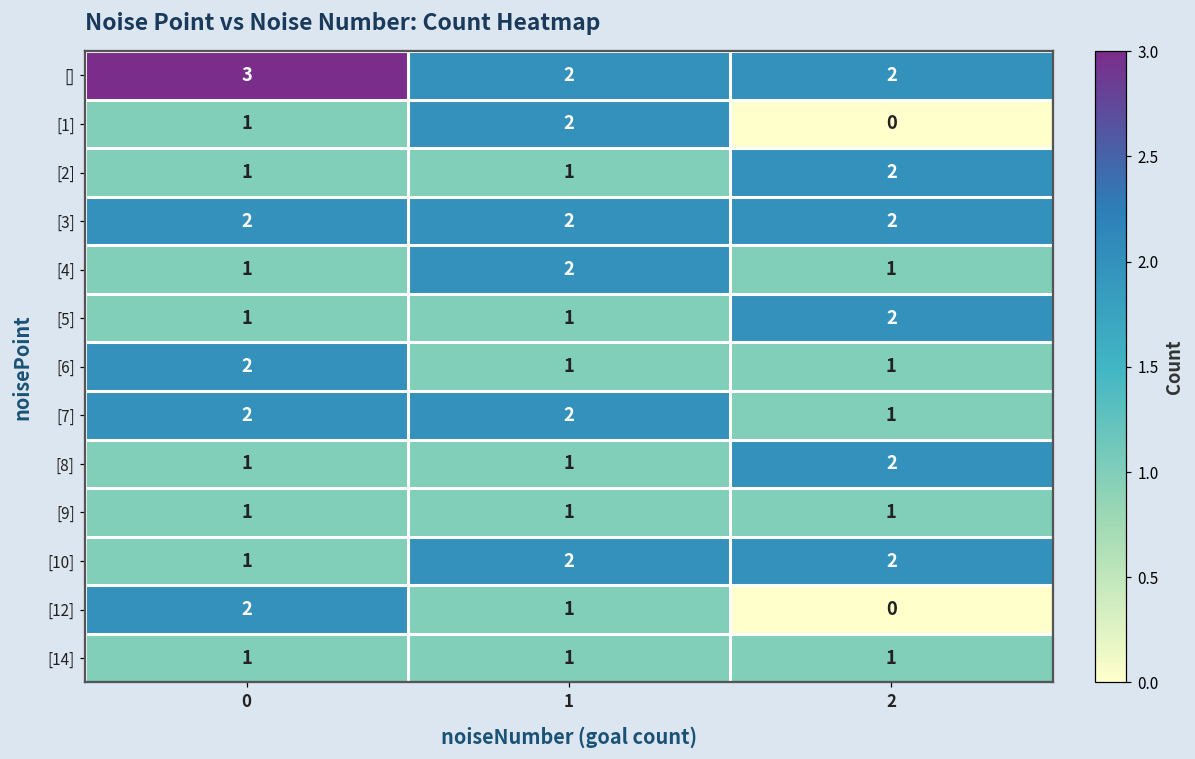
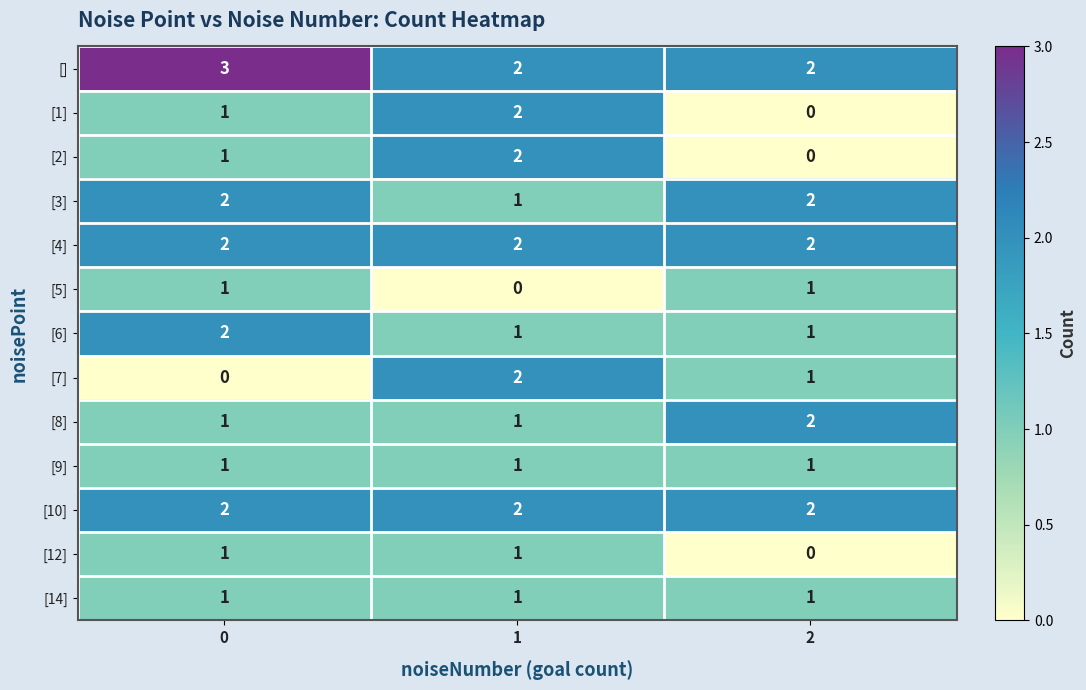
  {
    "[]": {
      "0": 3,
      "1": 2,
      "2": 2
    },
    "[1]": {
      "0": 1,
      "1": 2,
      "2": 0
    },
    "[2]": {
      "0": 1,
-     "1": 1,
-     "2": 2
+     "1": 2,
+     "2": 0
    },
    "[3]": {
      "0": 2,
-     "1": 2,
+     "1": 1,
      "2": 2
    },
    "[4]": {
-     "0": 1,
+     "0": 2,
      "1": 2,
-     "2": 1
+     "2": 2
    },
    "[5]": {
      "0": 1,
-     "1": 1,
-     "2": 2
+     "1": 0,
+     "2": 1
    },
    "[6]": {
      "0": 2,
      "1": 1,
      "2": 1
    },
    "[7]": {
-     "0": 2,
+     "0": 0,
      "1": 2,
      "2": 1
    },
    "[8]": {
      "0": 1,
      "1": 1,
      "2": 2
    },
    "[9]": {
      "0": 1,
      "1": 1,
      "2": 1
    },
    "[10]": {
-     "0": 1,
+     "0": 2,
      "1": 2,
      "2": 2
    },
    "[12]": {
-     "0": 2,
+     "0": 1,
      "1": 1,
      "2": 0
    },
    "[14]": {
      "0": 1,
      "1": 1,
      "2": 1
    }
  }
